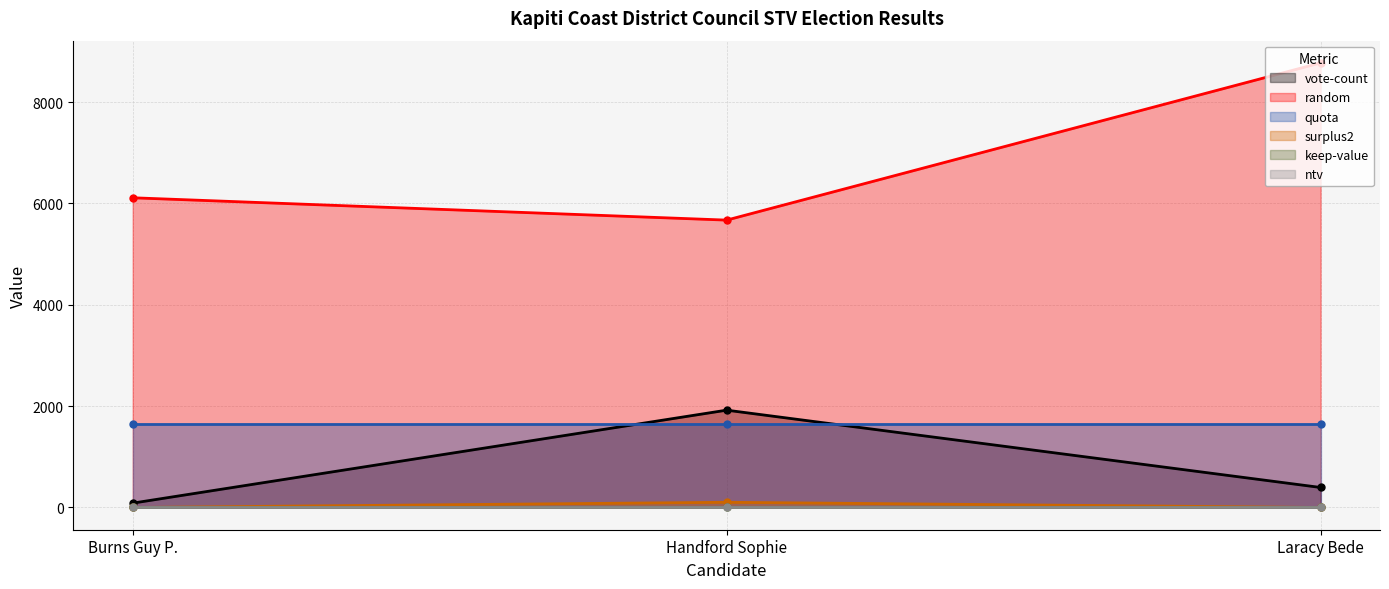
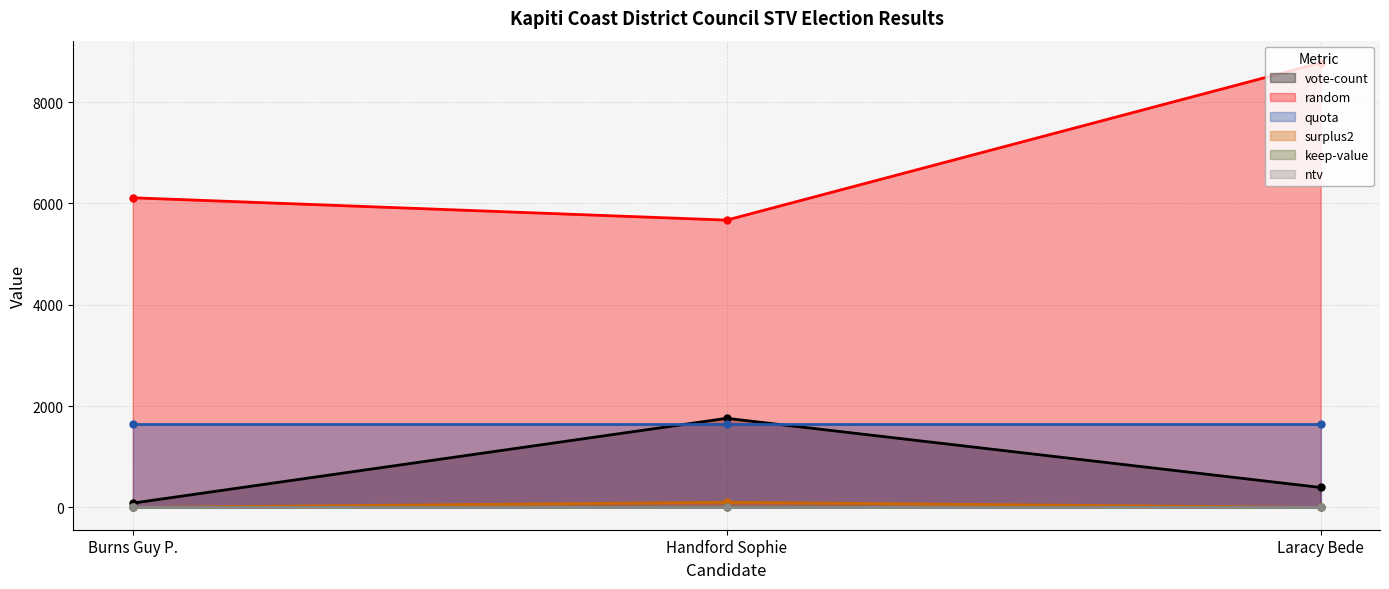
  {
    "vote-count": {
      "Burns Guy P.": 100,
-     "Handford Sophie": 1900,
+     "Handford Sophie": 1800,
      "Laracy Bede": 400
    },
    "quota": {
      "Burns Guy P.": 1700,
      "Handford Sophie": 1700,
      "Laracy Bede": 1700
    },
    "ntv": {
      "Handford Sophie": 0
    }
  }
